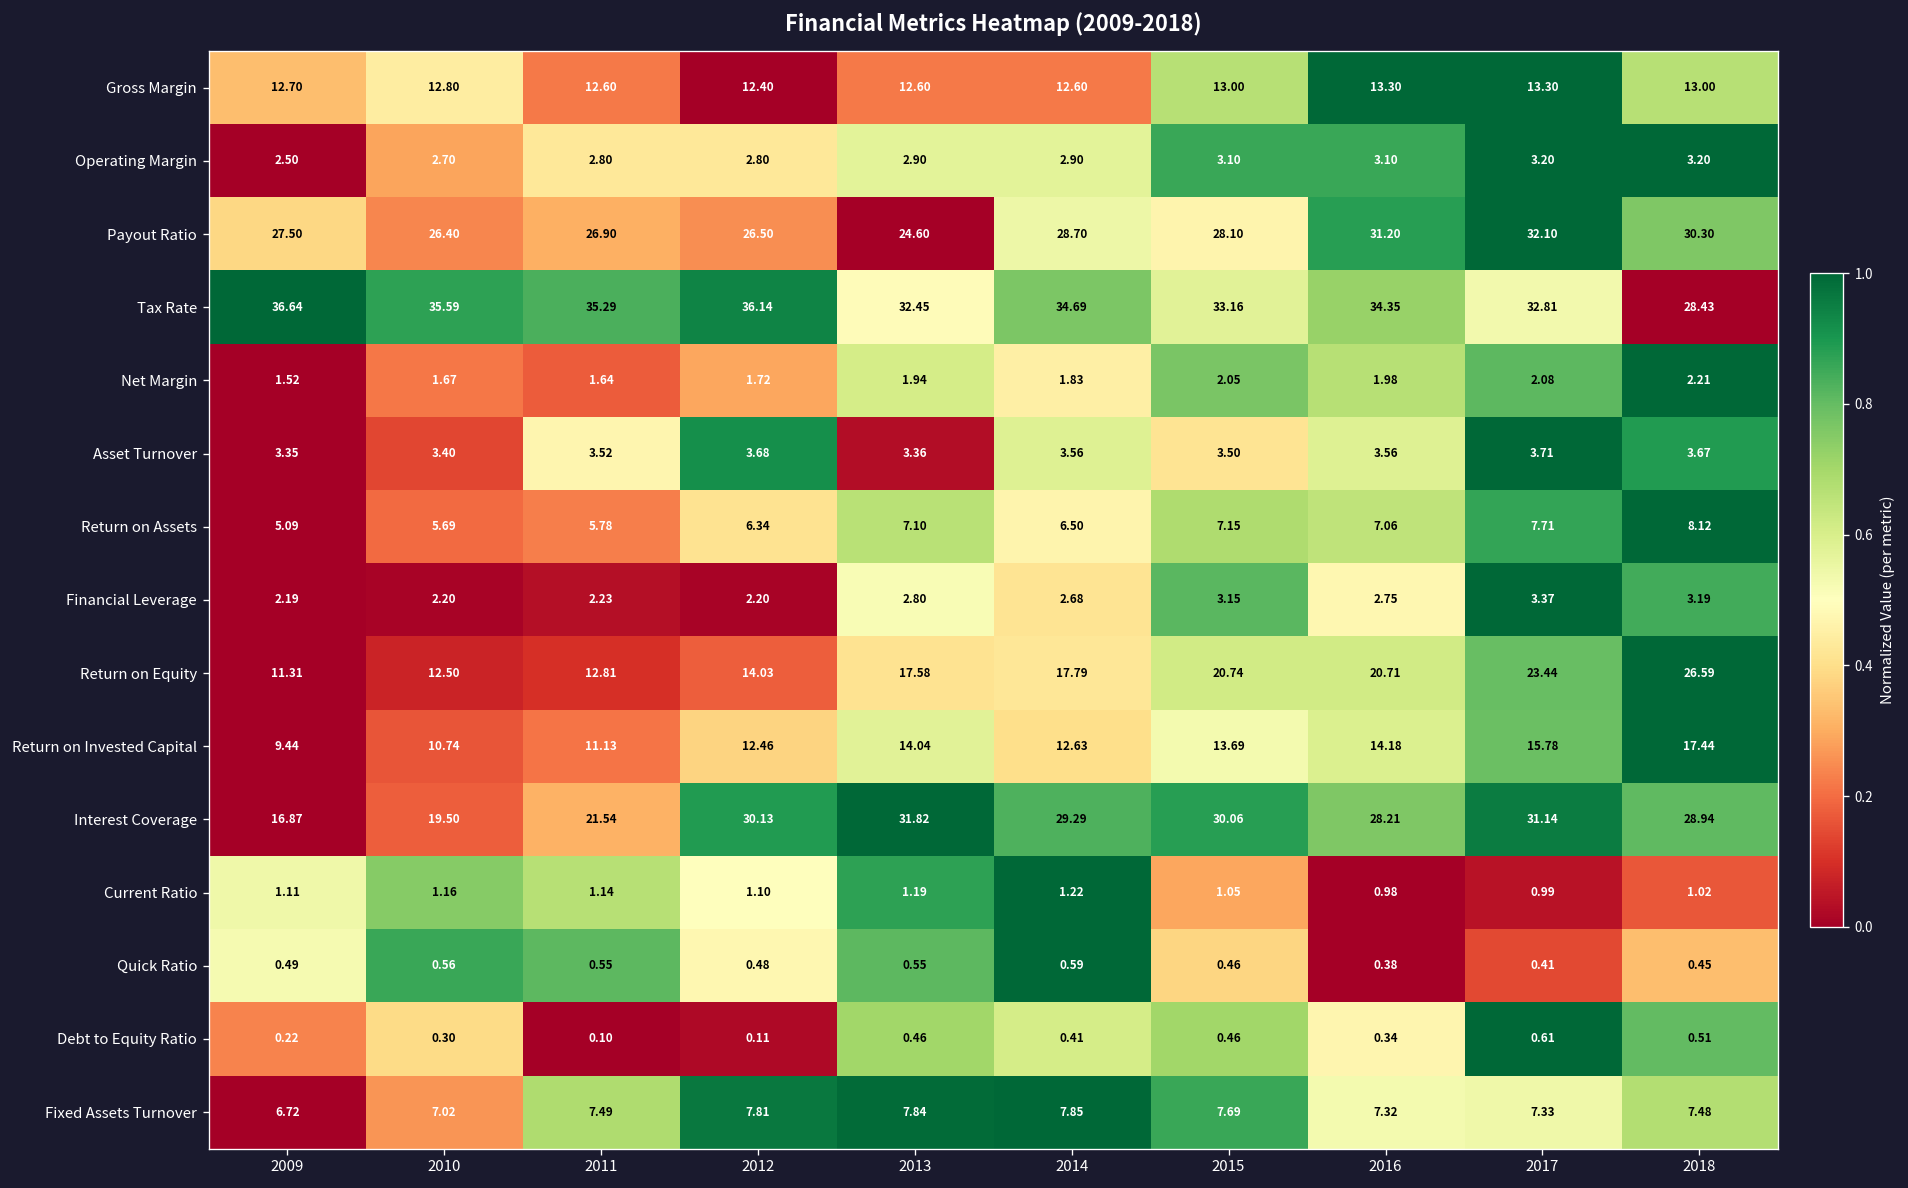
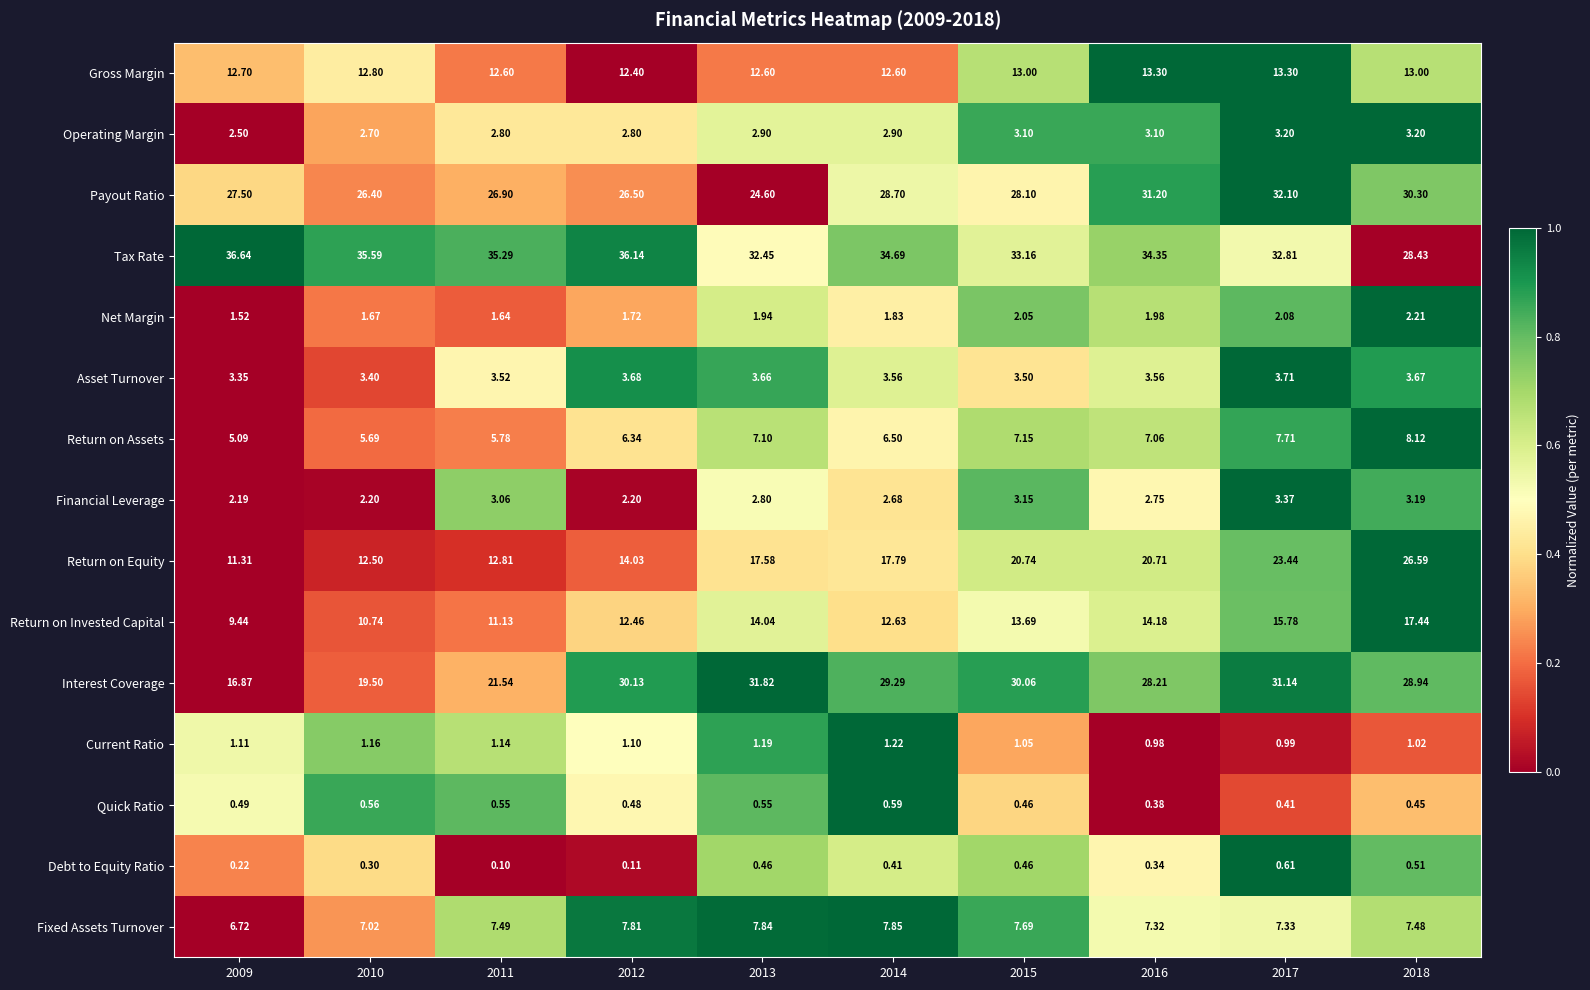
  {
    "Gross Margin": {
      "2009": 12.70,
      "2010": 12.80,
      "2011": 12.60,
      "2012": 12.40,
      "2013": 12.60,
      "2014": 12.60,
      "2015": 13.00,
      "2016": 13.30,
      "2017": 13.30,
      "2018": 13.00
    },
    "Operating Margin": {
      "2009": 2.50,
      "2010": 2.70,
      "2011": 2.80,
      "2012": 2.80,
      "2013": 2.90,
      "2014": 2.90,
      "2015": 3.10,
      "2016": 3.10,
      "2017": 3.20,
      "2018": 3.20
    },
    "Payout Ratio": {
      "2009": 27.50,
      "2010": 26.40,
      "2011": 26.90,
      "2012": 26.50,
      "2013": 24.60,
      "2014": 28.70,
      "2015": 28.10,
      "2016": 31.20,
      "2017": 32.10,
      "2018": 30.30
    },
    "Tax Rate": {
      "2009": 36.64,
      "2010": 35.59,
      "2011": 35.29,
      "2012": 36.14,
      "2013": 32.45,
      "2014": 34.69,
      "2015": 33.16,
      "2016": 34.35,
      "2017": 32.81,
      "2018": 28.43
    },
    "Net Margin": {
      "2009": 1.52,
      "2010": 1.67,
      "2011": 1.64,
      "2012": 1.72,
      "2013": 1.94,
      "2014": 1.83,
      "2015": 2.05,
      "2016": 1.98,
      "2017": 2.08,
      "2018": 2.21
    },
    "Asset Turnover": {
      "2009": 3.35,
      "2010": 3.40,
      "2011": 3.52,
      "2012": 3.68,
-     "2013": 3.36,
+     "2013": 3.66,
      "2014": 3.56,
      "2015": 3.50,
      "2016": 3.56,
      "2017": 3.71,
      "2018": 3.67
    },
    "Return on Assets": {
      "2009": 5.09,
      "2010": 5.69,
      "2011": 5.78,
      "2012": 6.34,
      "2013": 7.10,
      "2014": 6.50,
      "2015": 7.15,
      "2016": 7.06,
      "2017": 7.71,
      "2018": 8.12
    },
    "Financial Leverage": {
      "2009": 2.19,
      "2010": 2.20,
-     "2011": 2.23,
+     "2011": 3.06,
      "2012": 2.20,
      "2013": 2.80,
      "2014": 2.68,
      "2015": 3.15,
      "2016": 2.75,
      "2017": 3.37,
      "2018": 3.19
    },
    "Return on Equity": {
      "2009": 11.31,
      "2010": 12.50,
      "2011": 12.81,
      "2012": 14.03,
      "2013": 17.58,
      "2014": 17.79,
      "2015": 20.74,
      "2016": 20.71,
      "2017": 23.44,
      "2018": 26.59
    },
    "Return on Invested Capital": {
      "2009": 9.44,
      "2010": 10.74,
      "2011": 11.13,
      "2012": 12.46,
      "2013": 14.04,
      "2014": 12.63,
      "2015": 13.69,
      "2016": 14.18,
      "2017": 15.78,
      "2018": 17.44
    },
    "Interest Coverage": {
      "2009": 16.87,
      "2010": 19.50,
      "2011": 21.54,
      "2012": 30.13,
      "2013": 31.82,
      "2014": 29.29,
      "2015": 30.06,
      "2016": 28.21,
      "2017": 31.14,
      "2018": 28.94
    },
    "Current Ratio": {
      "2009": 1.11,
      "2010": 1.16,
      "2011": 1.14,
      "2012": 1.10,
      "2013": 1.19,
      "2014": 1.22,
      "2015": 1.05,
      "2016": 0.98,
      "2017": 0.99,
      "2018": 1.02
    },
    "Quick Ratio": {
      "2009": 0.49,
      "2010": 0.56,
      "2011": 0.55,
      "2012": 0.48,
      "2013": 0.55,
      "2014": 0.59,
      "2015": 0.46,
      "2016": 0.38,
      "2017": 0.41,
      "2018": 0.45
    },
    "Debt to Equity Ratio": {
      "2009": 0.22,
      "2010": 0.30,
      "2011": 0.10,
      "2012": 0.11,
      "2013": 0.46,
      "2014": 0.41,
      "2015": 0.46,
      "2016": 0.34,
      "2017": 0.61,
      "2018": 0.51
    },
    "Fixed Assets Turnover": {
      "2009": 6.72,
      "2010": 7.02,
      "2011": 7.49,
      "2012": 7.81,
      "2013": 7.84,
      "2014": 7.85,
      "2015": 7.69,
      "2016": 7.32,
      "2017": 7.33,
      "2018": 7.48
    }
  }
